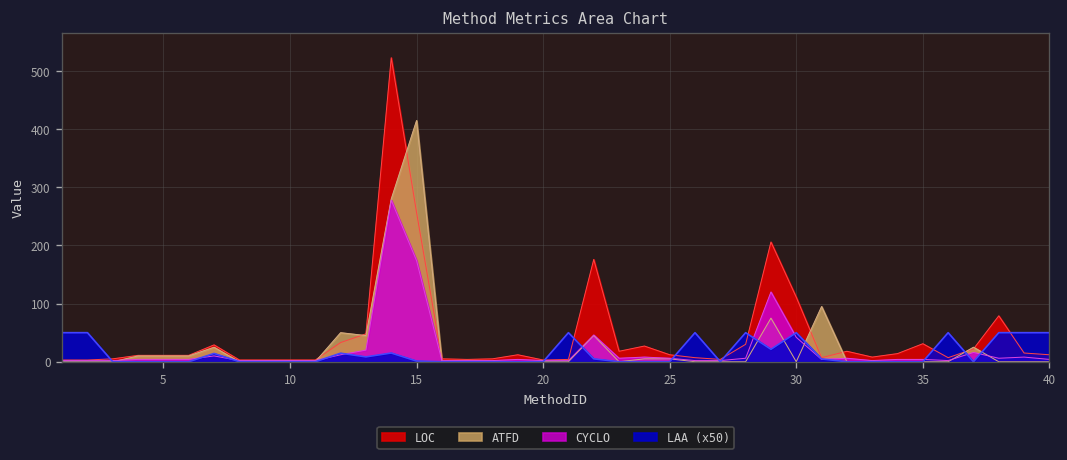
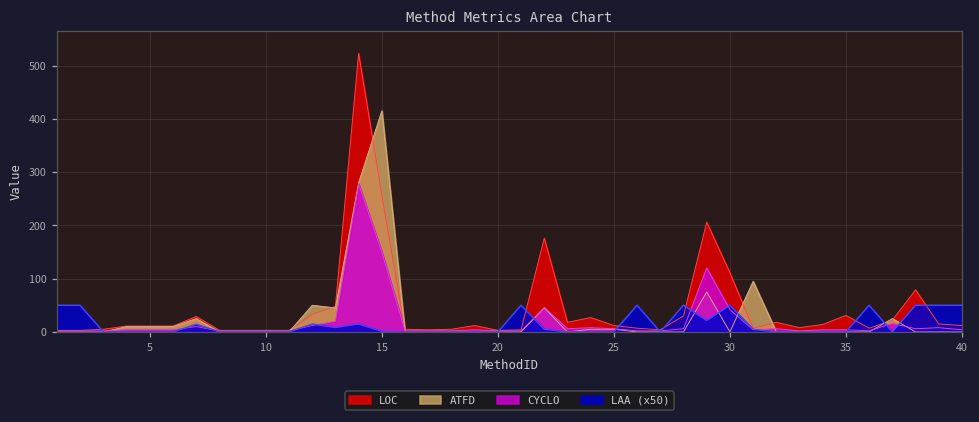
  {
    "LOC": {
      "15": 260,
      "25": 10,
      "30": 110,
      "35": 30,
      "40": 10
    },
    "ATFD": {
      "15": 420,
      "30": 0
    },
    "CYCLO": {
-     "15": 170,
+     "15": 150,
      "30": 40
    },
    "LAA (x50)": {
      "15": 0,
      "30": 50,
      "40": 50
    }
  }
